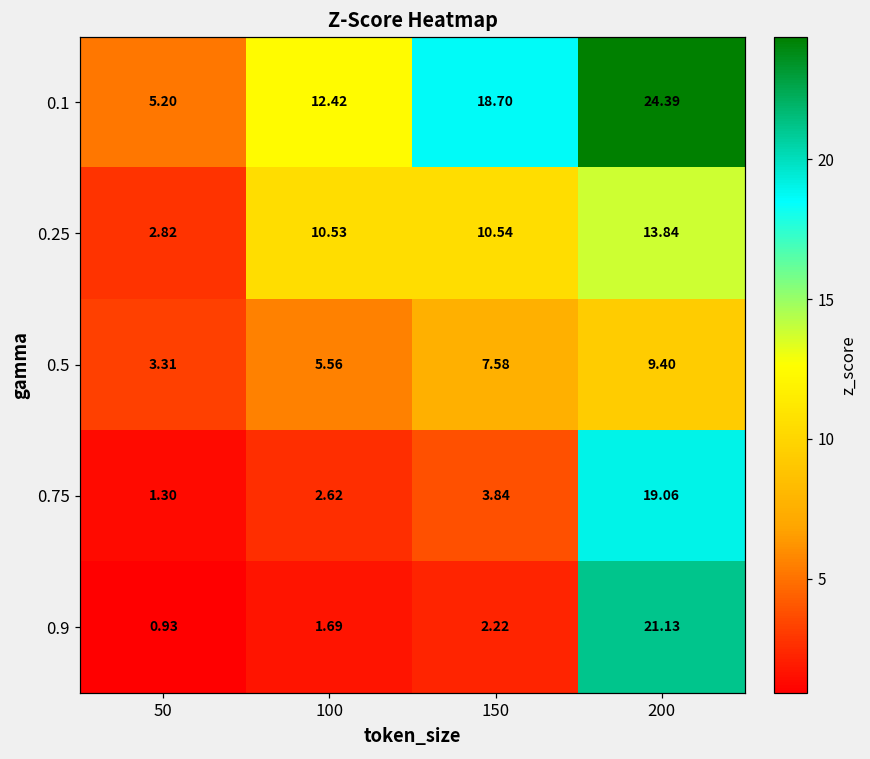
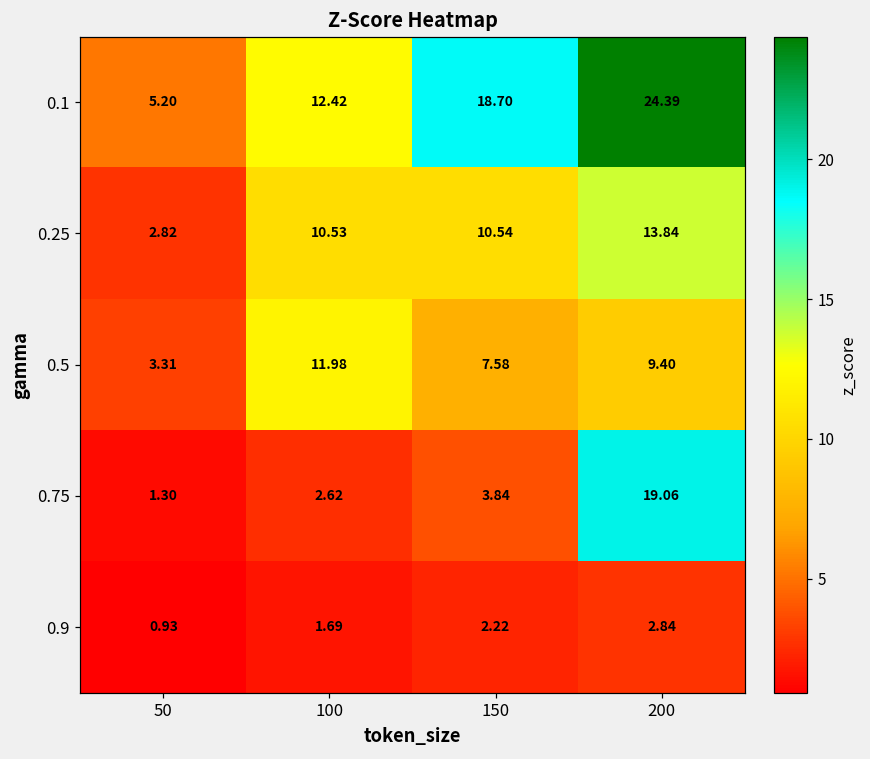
  {
    "0.1": {
      "50": 5.20,
      "100": 12.42,
      "150": 18.70,
      "200": 24.39
    },
    "0.25": {
      "50": 2.82,
      "100": 10.53,
      "150": 10.54,
      "200": 13.84
    },
    "0.5": {
      "50": 3.31,
-     "100": 5.56,
+     "100": 11.98,
      "150": 7.58,
      "200": 9.40
    },
    "0.75": {
      "50": 1.30,
      "100": 2.62,
      "150": 3.84,
      "200": 19.06
    },
    "0.9": {
      "50": 0.93,
      "100": 1.69,
      "150": 2.22,
-     "200": 21.13
+     "200": 2.84
    }
  }
